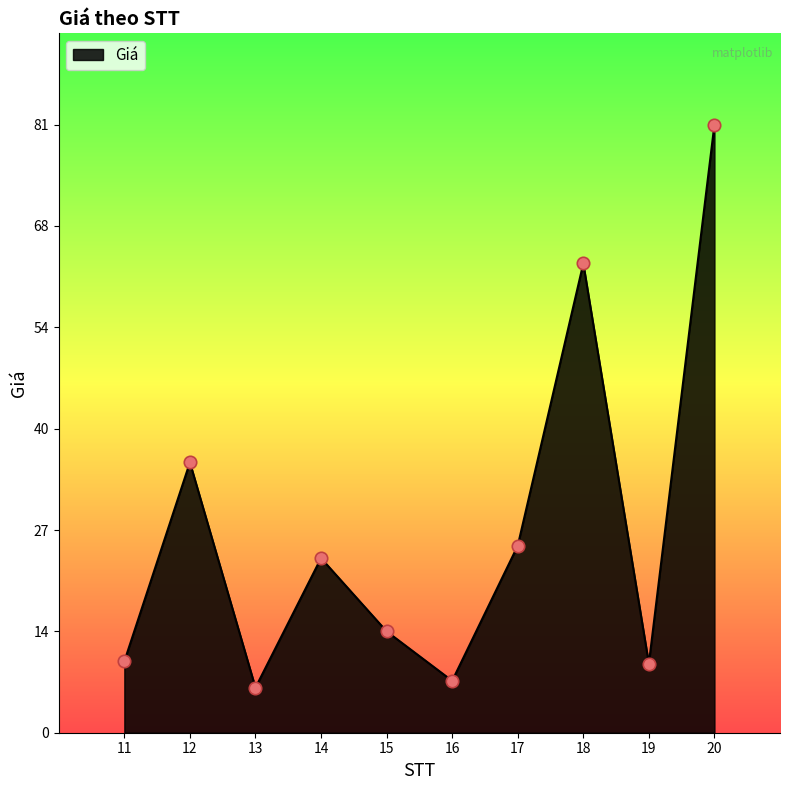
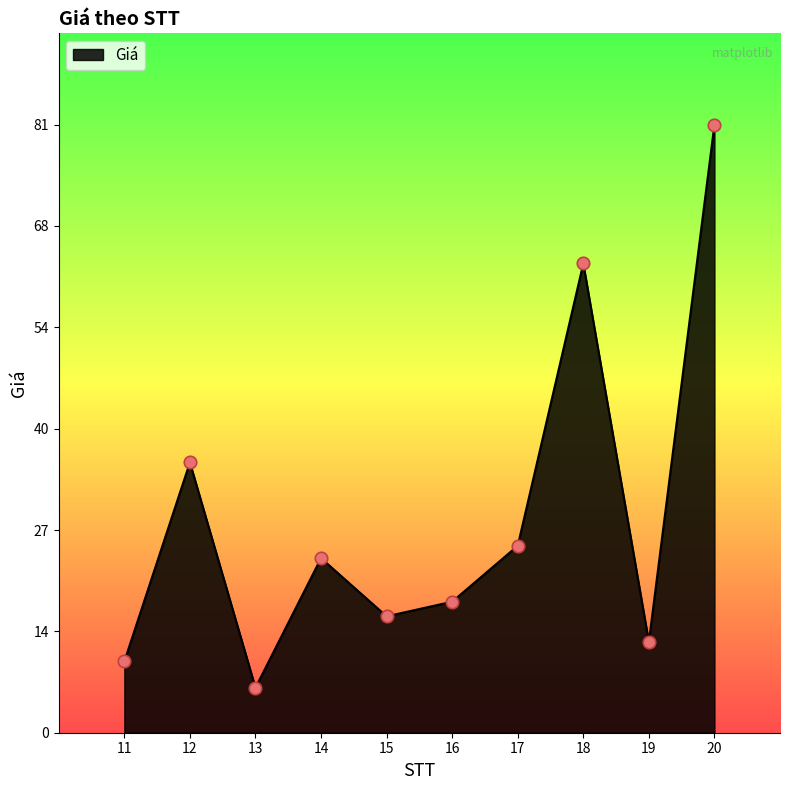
  {
    "11": 10,
    "12": 36,
    "13": 6,
    "14": 23,
-   "15": 14,
-   "16": 7,
+   "15": 16,
+   "16": 17,
    "17": 25,
    "18": 63,
-   "19": 9,
+   "19": 12,
    "20": 81
  }
